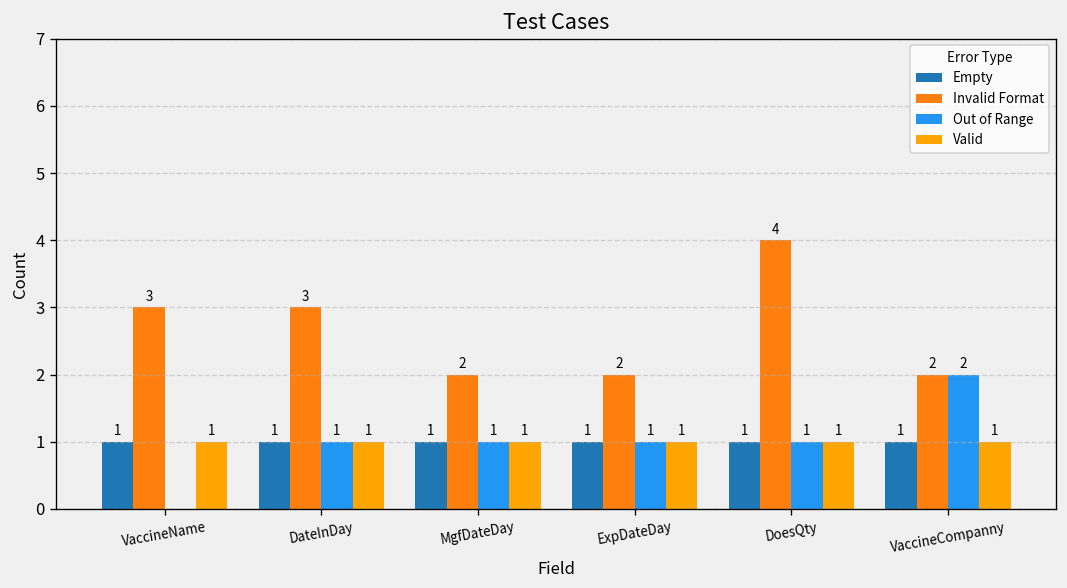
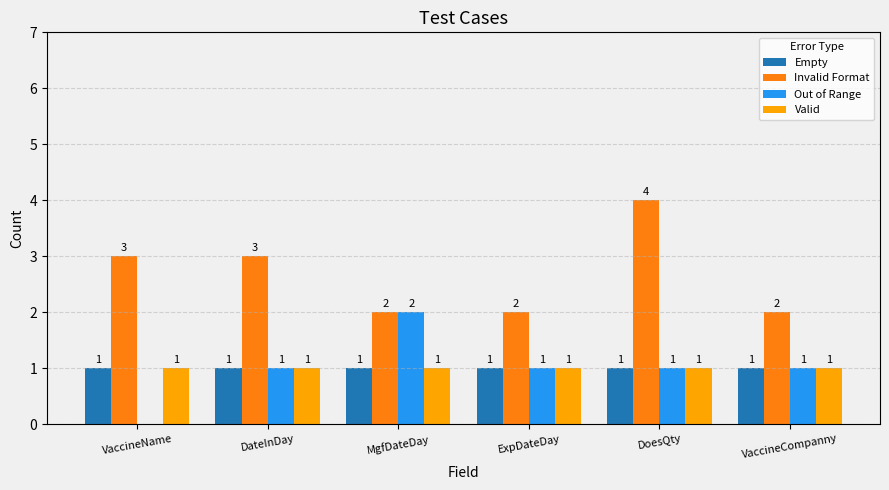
  {
    "Empty": {
      "VaccineName": 1,
      "DateInDay": 1,
      "MgfDateDay": 1,
      "ExpDateDay": 1,
      "DoesQty": 1,
      "VaccineCompanny": 1
    },
    "Out of Range": {
      "DateInDay": 1,
-     "MgfDateDay": 1,
+     "MgfDateDay": 2,
      "ExpDateDay": 1,
      "DoesQty": 1,
-     "VaccineCompanny": 2
+     "VaccineCompanny": 1
    }
  }
